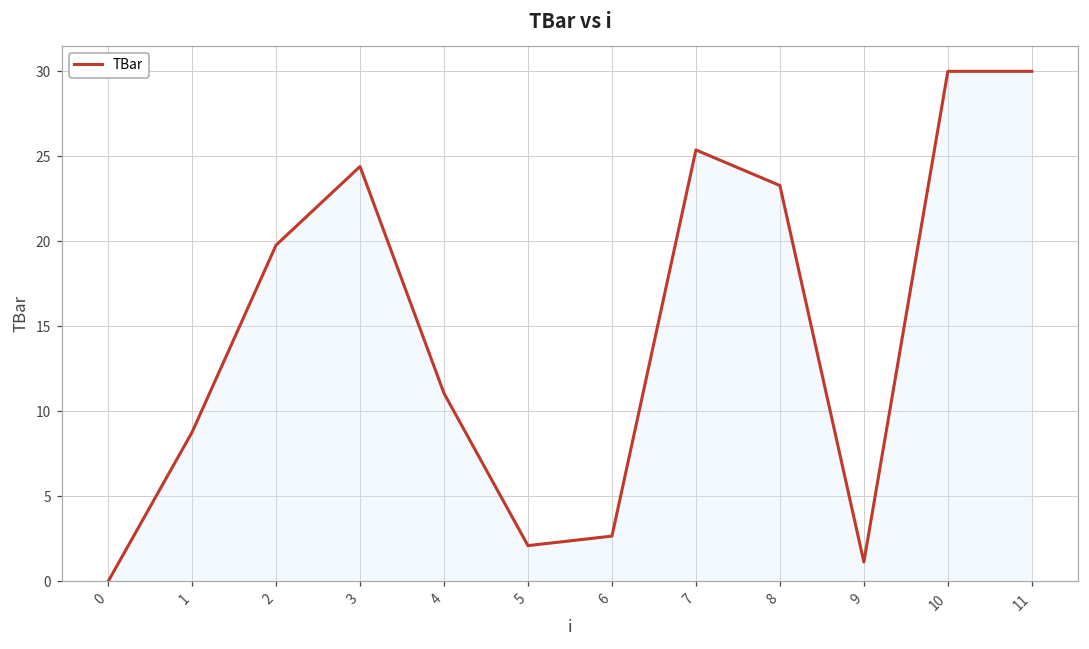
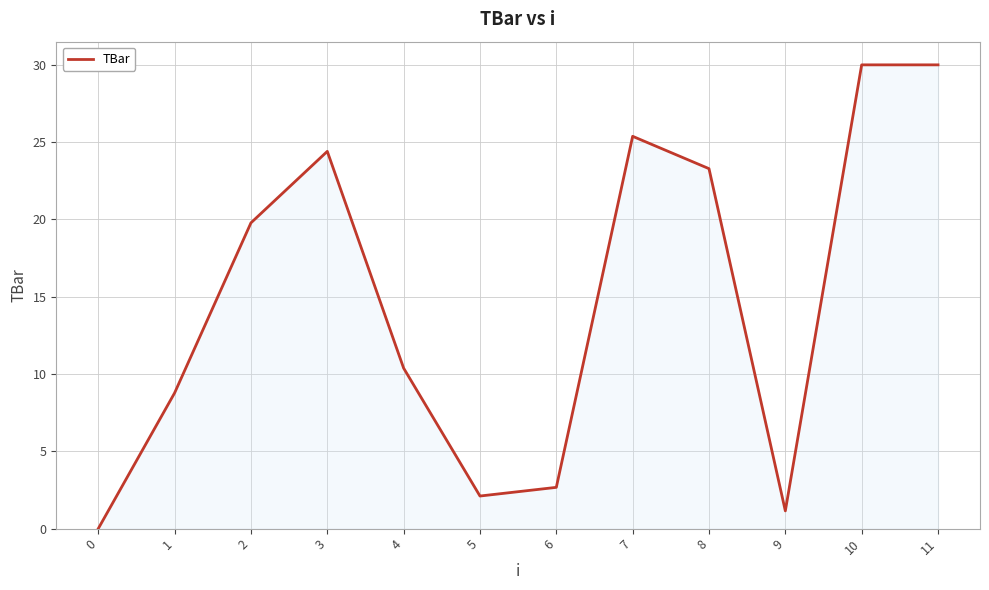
  {
    "0": 0.0,
    "1": 8.8,
    "2": 19.8,
    "3": 24.4,
-   "4": 11.1,
+   "4": 10.4,
    "5": 2.1,
    "6": 2.7,
    "7": 25.4,
    "8": 23.3,
    "9": 1.1,
    "10": 30.0,
    "11": 30.0
  }
